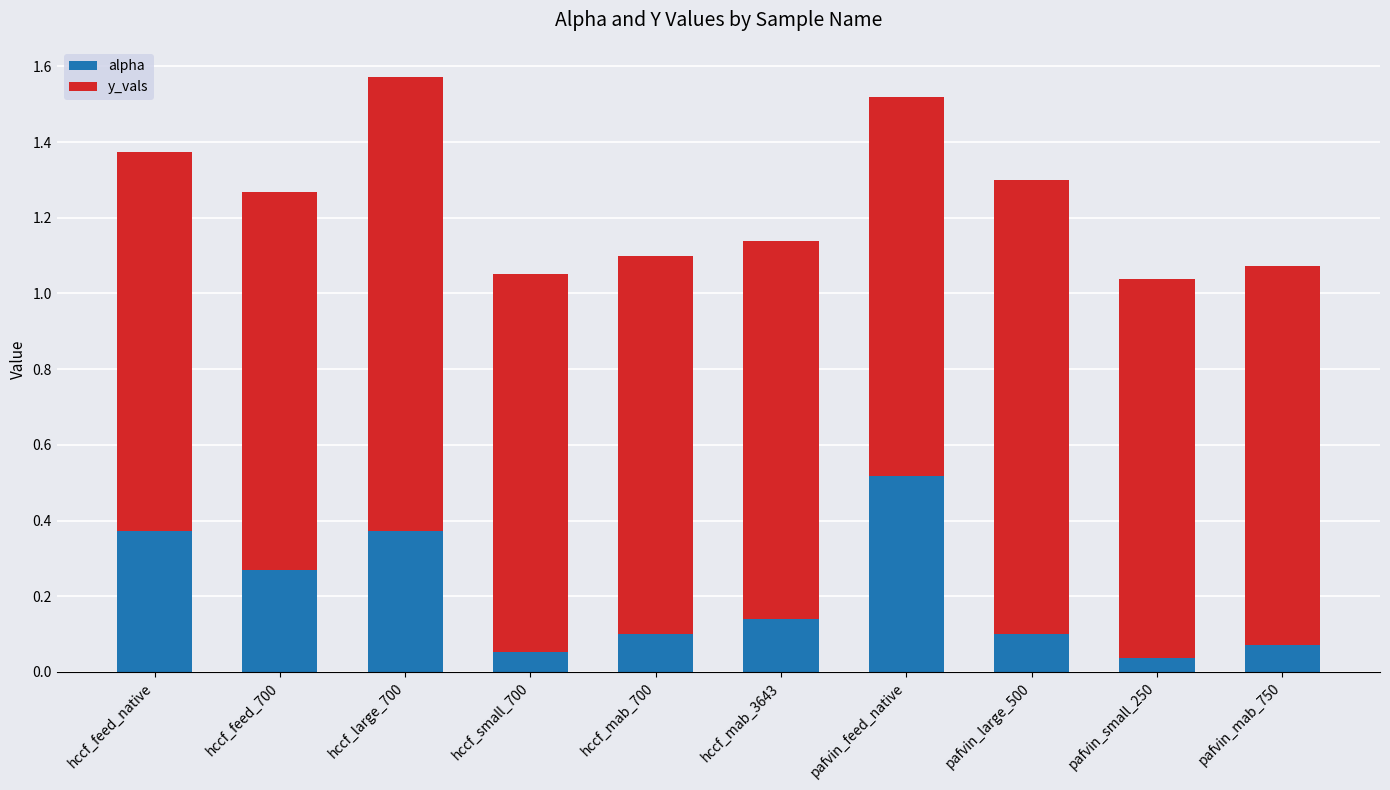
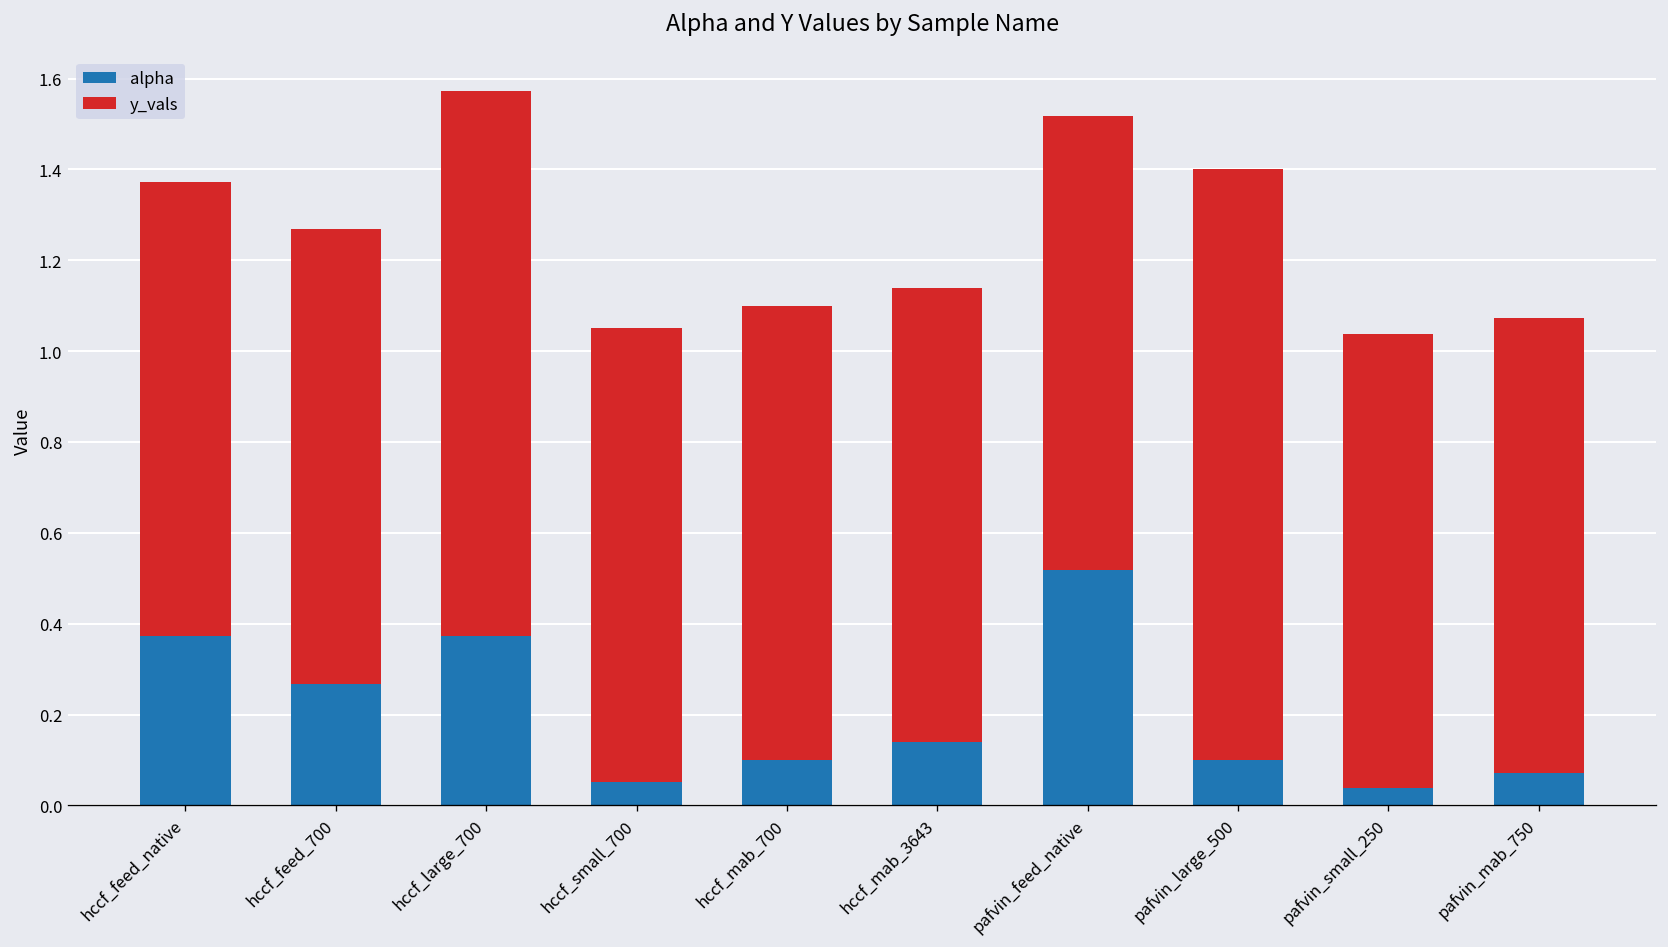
  {
    "alpha": {
      "hccf_feed_native": 0.37,
      "hccf_feed_700": 0.27,
      "hccf_large_700": 0.37,
      "hccf_small_700": 0.05,
      "hccf_mab_700": 0.1,
      "hccf_mab_3643": 0.14,
      "pafvin_feed_native": 0.52,
      "pafvin_large_500": 0.1,
      "pafvin_small_250": 0.04,
      "pafvin_mab_750": 0.07
    },
    "y_vals": {
      "hccf_feed_native": 1.0,
      "hccf_feed_700": 1.0,
      "hccf_large_700": 1.2,
      "hccf_small_700": 1.0,
      "hccf_mab_700": 1.0,
      "hccf_mab_3643": 1.0,
      "pafvin_feed_native": 1.0,
-     "pafvin_large_500": 1.2,
+     "pafvin_large_500": 1.3,
      "pafvin_small_250": 1.0,
      "pafvin_mab_750": 1.0
    }
  }
